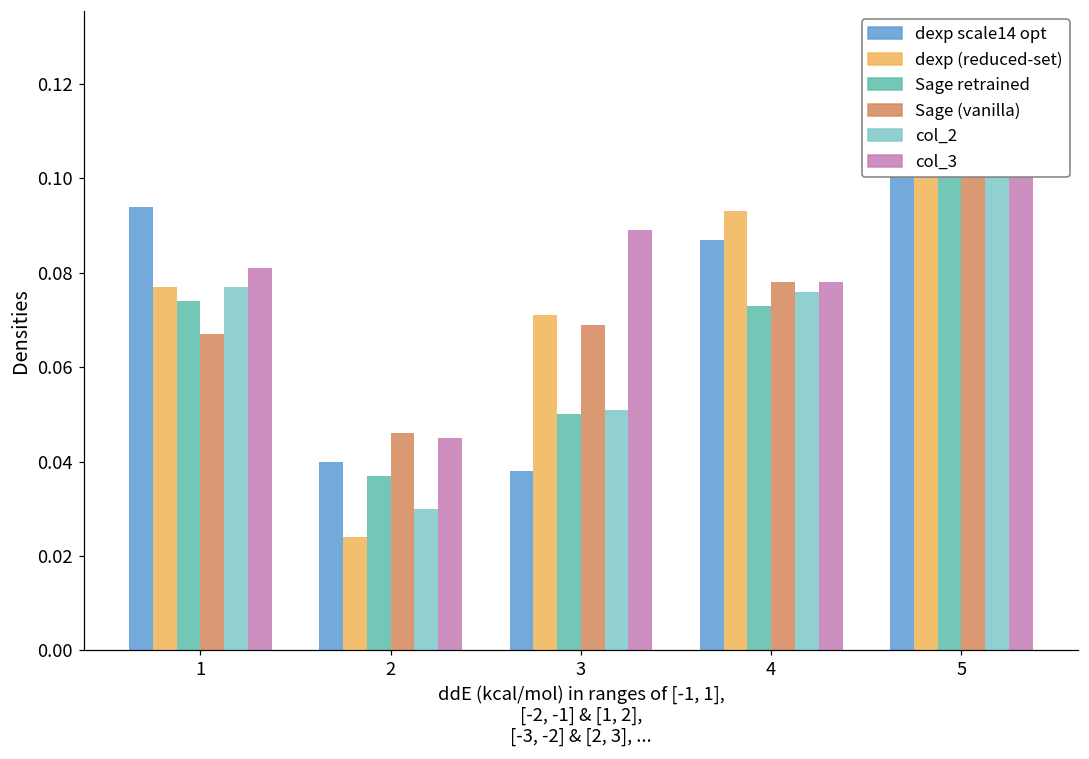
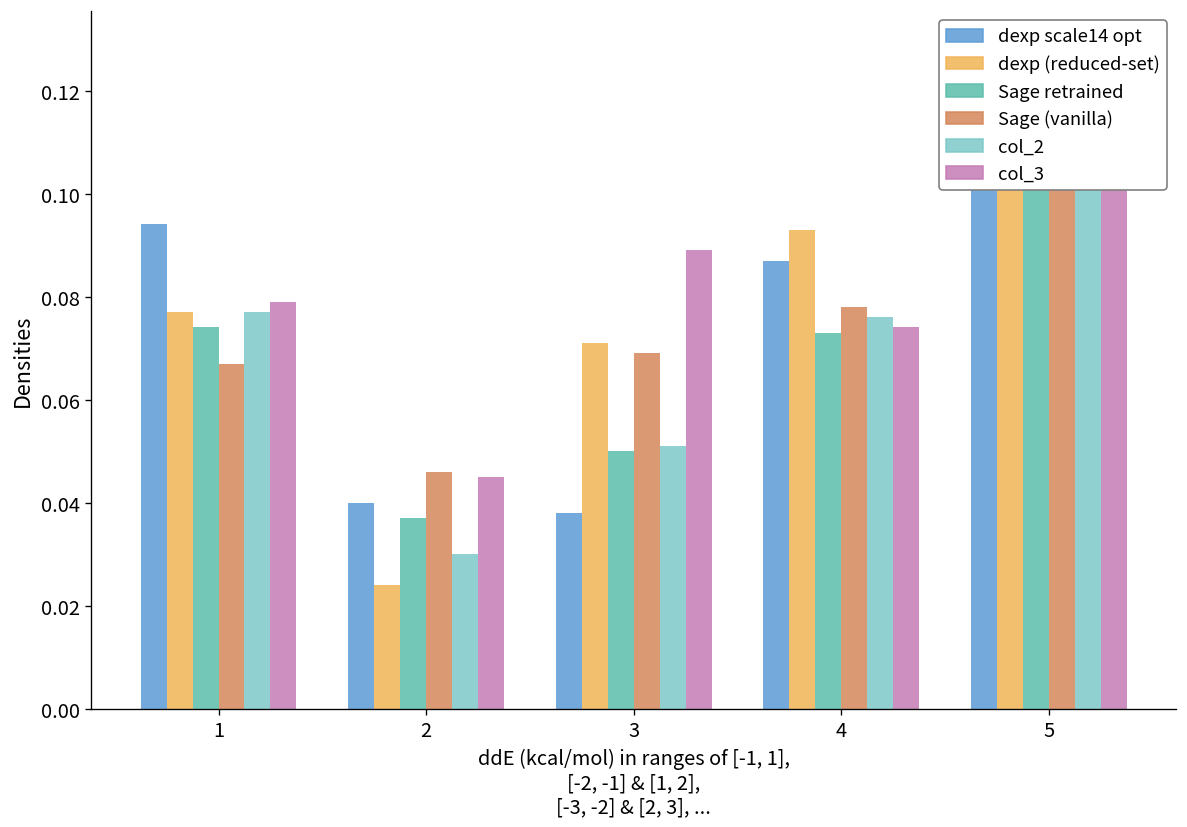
  {
    "col_3": {
-     "1": 0.081,
+     "1": 0.079,
      "2": 0.045,
      "3": 0.089,
-     "4": 0.078
+     "4": 0.074
    }
  }
